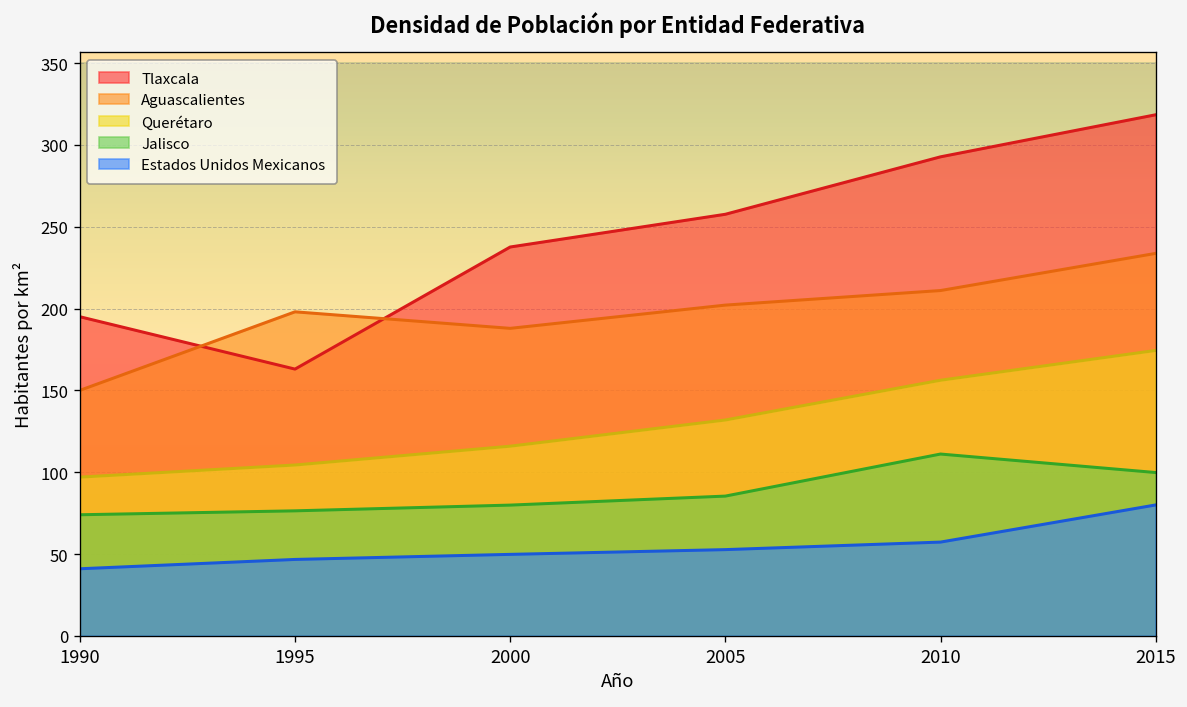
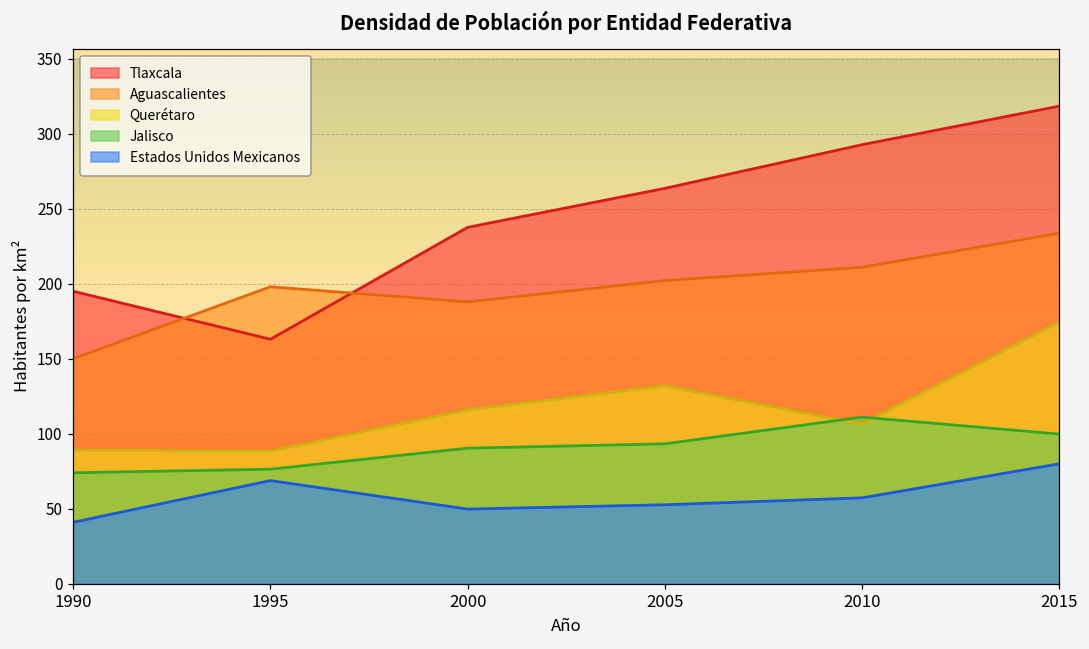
  {
    "Tlaxcala": {
      "1990": 195,
      "1995": 163,
      "2000": 238,
-     "2005": 258,
+     "2005": 264,
      "2010": 293,
      "2015": 318
    },
    "Aguascalientes": {
      "1990": 150,
      "1995": 198,
      "2000": 188,
      "2005": 202,
      "2010": 211,
      "2015": 234
    },
    "Querétaro": {
-     "1990": 97,
-     "1995": 104,
+     "1990": 89,
+     "1995": 88,
      "2000": 116,
      "2005": 132,
-     "2010": 156,
+     "2010": 106,
      "2015": 174
    },
    "Jalisco": {
      "1990": 74,
      "1995": 76,
-     "2000": 80,
-     "2005": 85,
+     "2000": 90,
+     "2005": 93,
      "2010": 111,
      "2015": 100
    },
    "Estados Unidos Mexicanos": {
      "1990": 41,
-     "1995": 47,
+     "1995": 69,
      "2000": 50,
      "2005": 53,
      "2010": 57,
      "2015": 80
    }
  }
